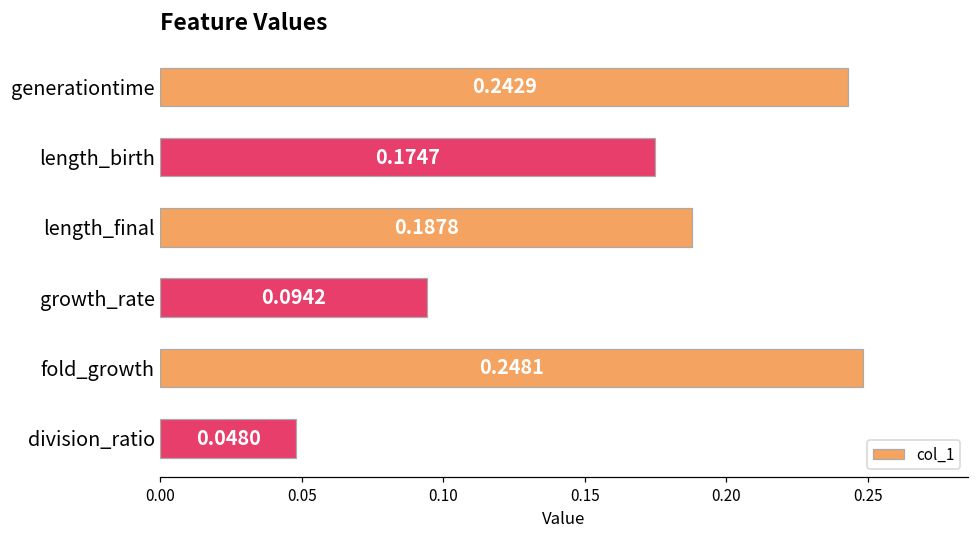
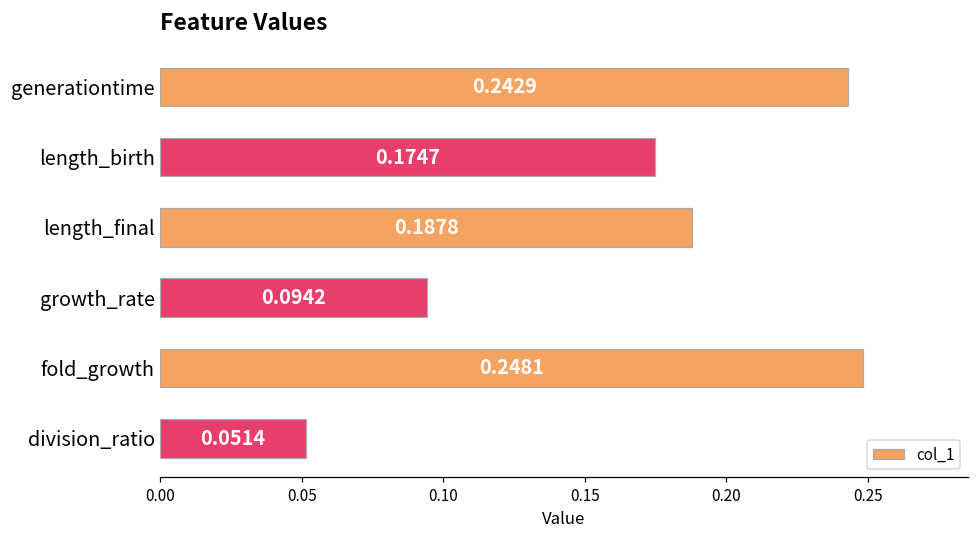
  {
    "generationtime": 0.2429,
    "length_birth": 0.1747,
    "length_final": 0.1878,
    "growth_rate": 0.0942,
    "fold_growth": 0.2481,
-   "division_ratio": 0.0480
+   "division_ratio": 0.0514
  }
